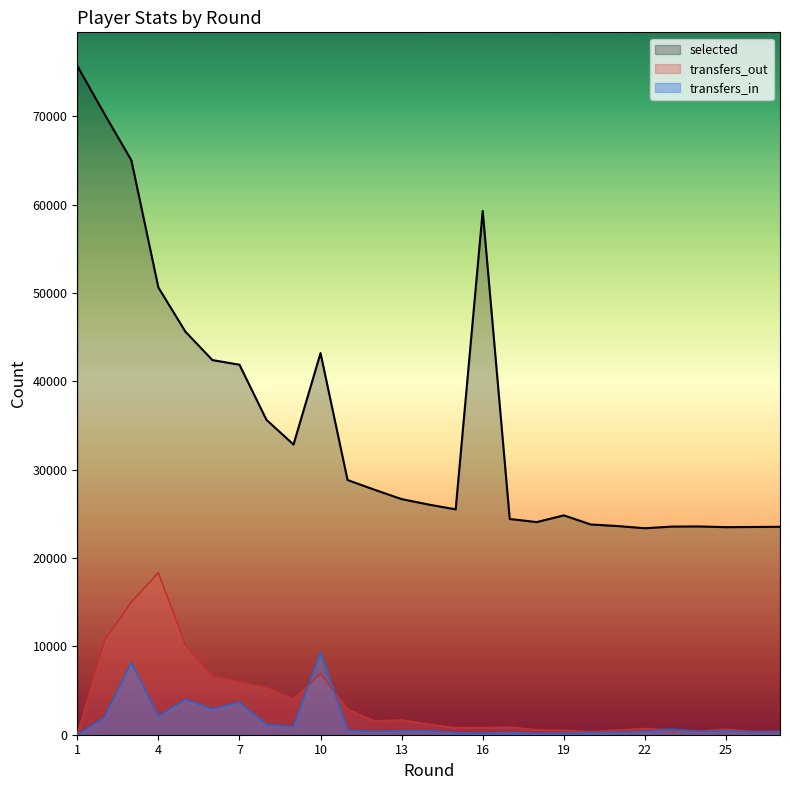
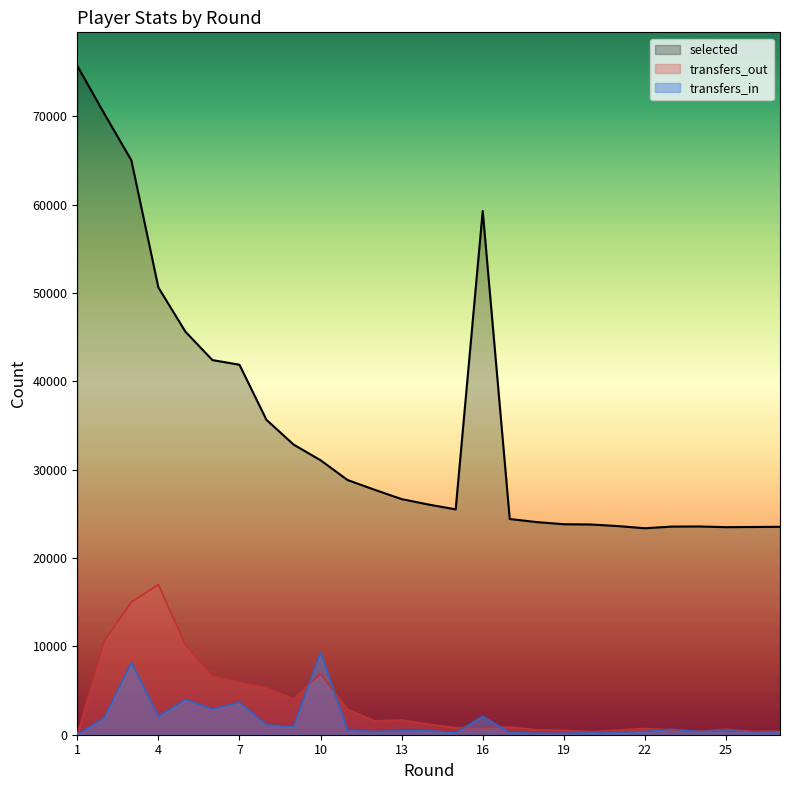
  {
    "selected": {
      "1": 76000,
      "4": 51000,
      "7": 42000,
-     "10": 43000,
+     "10": 31000,
      "13": 27000,
      "16": 59000,
-     "19": 25000,
+     "19": 24000,
      "22": 23000,
      "25": 24000
    },
    "transfers_out": {
-     "4": 18000,
+     "4": 17000,
      "7": 6000,
      "10": 7000,
      "13": 2000,
      "16": 1000,
      "19": 1000,
      "22": 1000
    },
    "transfers_in": {
      "4": 2000,
      "7": 4000,
      "10": 9000,
      "13": 0,
-     "16": 0,
+     "16": 2000,
      "19": 0,
      "22": 0
    }
  }
